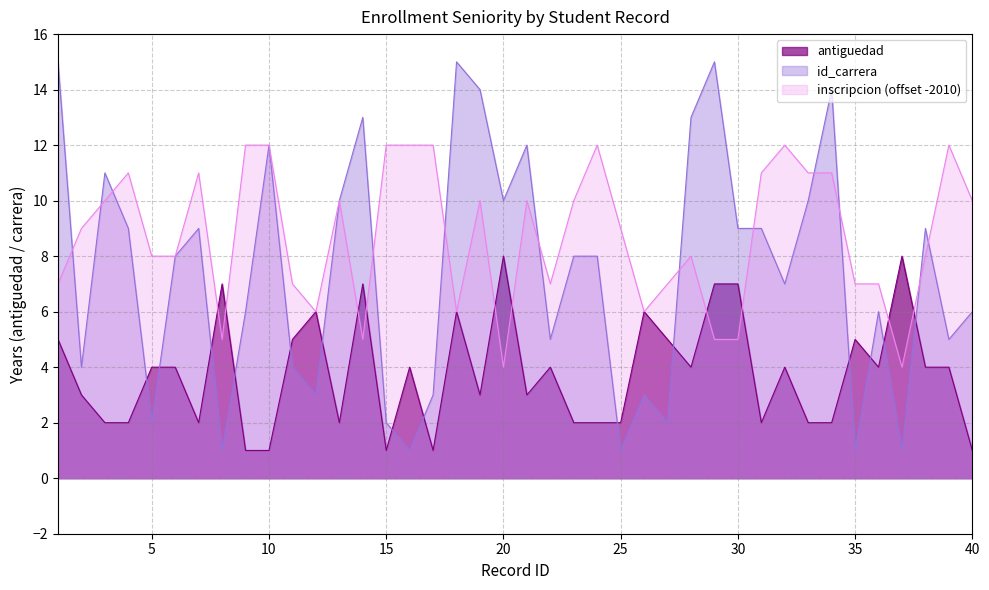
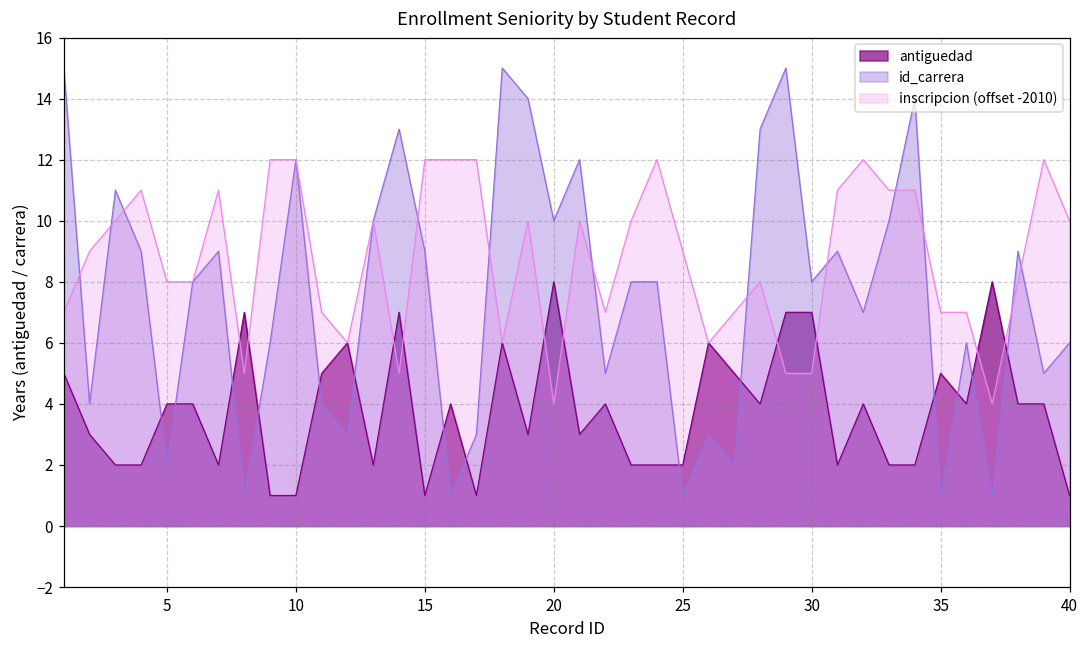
  {
    "antiguedad": {
      "5": 4,
      "10": 1,
      "15": 1,
      "20": 8,
      "25": 2,
      "30": 7,
      "35": 5,
      "40": 1
    },
    "id_carrera": {
      "5": 2,
-     "15": 2,
+     "15": 9,
      "20": 10,
      "25": 1,
-     "30": 9,
+     "30": 8,
      "35": 1,
      "40": 6
    },
    "inscripcion (offset -2010)": {
      "5": 8,
      "15": 12,
      "20": 4,
      "25": 9,
      "30": 5,
      "35": 7,
      "40": 10
    }
  }
